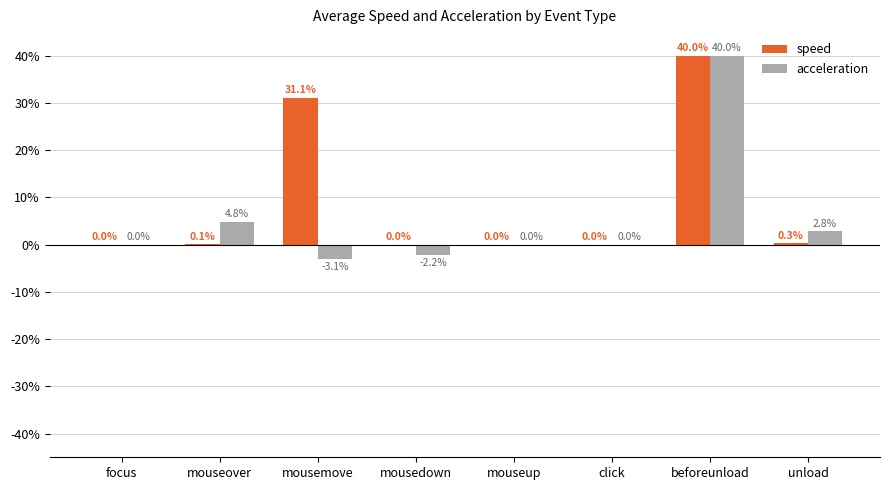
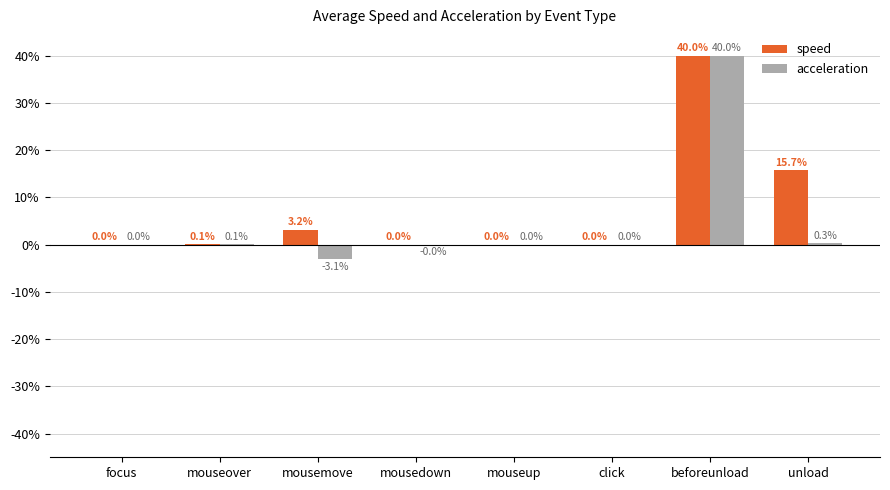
  {
    "speed": {
      "focus": "0.0%",
      "mouseover": "0.1%",
-     "mousemove": "31.1%",
+     "mousemove": "3.2%",
      "mousedown": "0.0%",
      "mouseup": "0.0%",
      "click": "0.0%",
      "beforeunload": "40.0%",
-     "unload": "0.3%"
+     "unload": "15.7%"
    },
    "acceleration": {
      "focus": "0.0%",
-     "mouseover": "4.8%",
+     "mouseover": "0.1%",
      "mousemove": "-3.1%",
-     "mousedown": "-2.2%",
+     "mousedown": "-0.0%",
      "mouseup": "0.0%",
      "click": "0.0%",
      "beforeunload": "40.0%",
-     "unload": "2.8%"
+     "unload": "0.3%"
    }
  }
